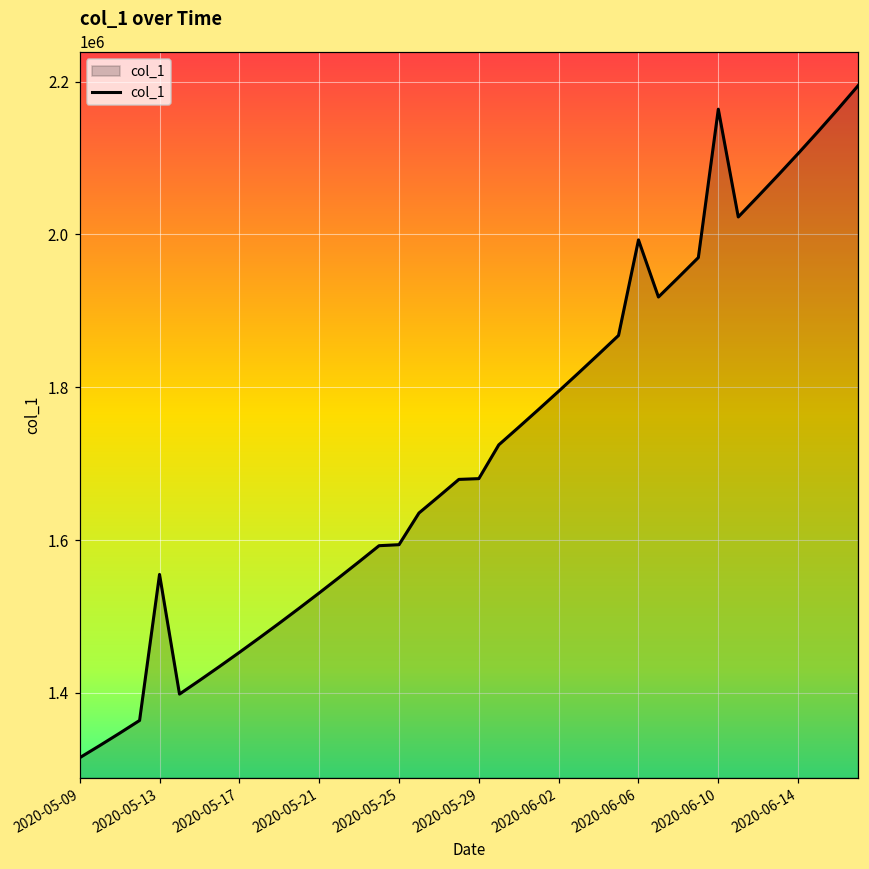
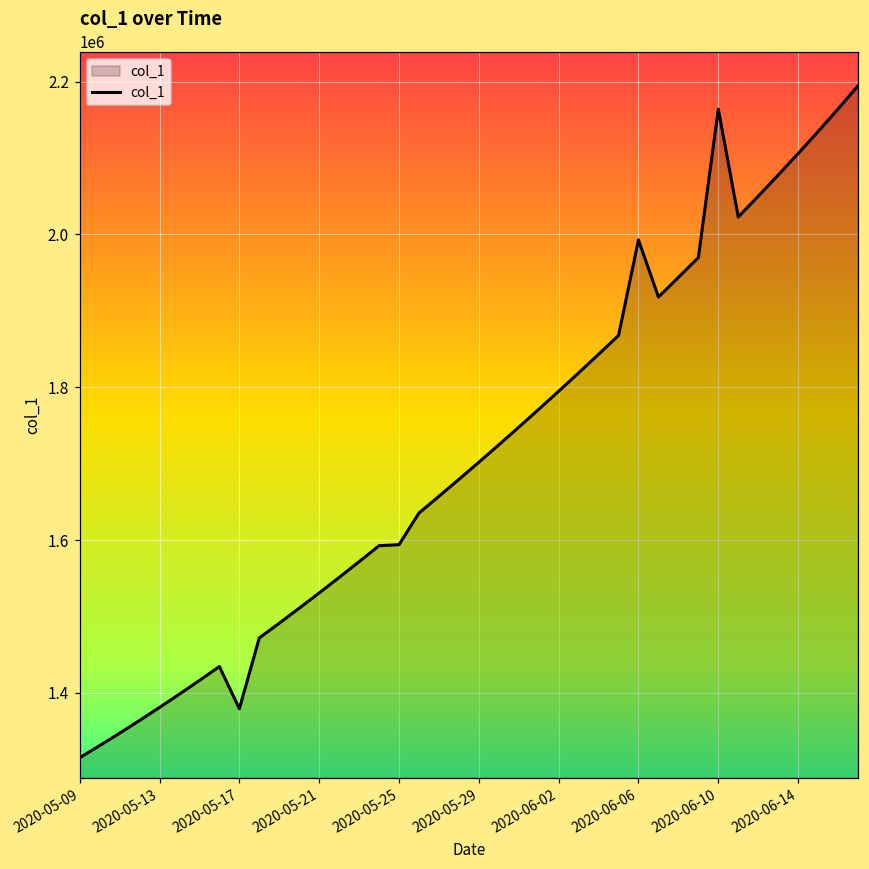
  {
    "2020-05-09": 1320000,
-   "2020-05-13": 1560000,
-   "2020-05-17": 1450000,
+   "2020-05-13": 1380000,
+   "2020-05-17": 1380000,
    "2020-05-21": 1530000,
    "2020-05-25": 1590000,
-   "2020-05-29": 1680000,
+   "2020-05-29": 1700000,
    "2020-06-02": 1790000,
    "2020-06-06": 1990000,
    "2020-06-10": 2160000,
    "2020-06-14": 2110000
  }
